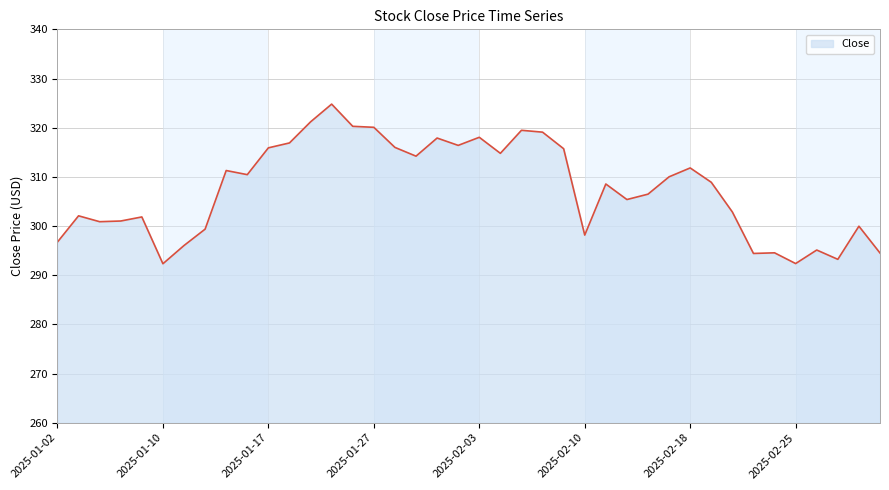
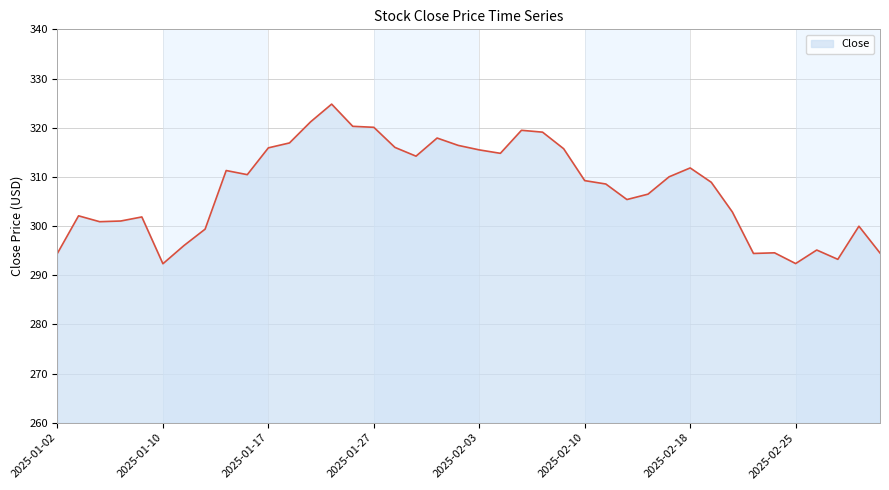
  {
-   "2025-01-02": 297,
+   "2025-01-02": 294,
    "2025-01-10": 292,
    "2025-01-17": 316,
    "2025-01-27": 320,
-   "2025-02-03": 318,
-   "2025-02-10": 298,
+   "2025-02-03": 315,
+   "2025-02-10": 309,
    "2025-02-18": 312,
    "2025-02-25": 292
  }
